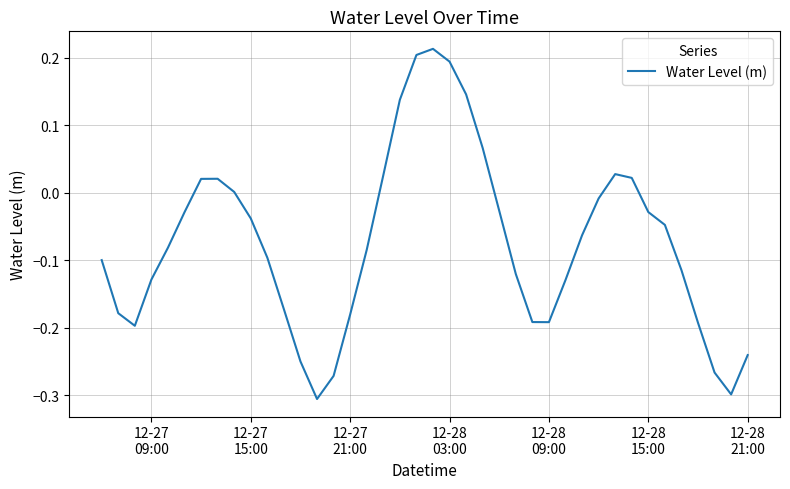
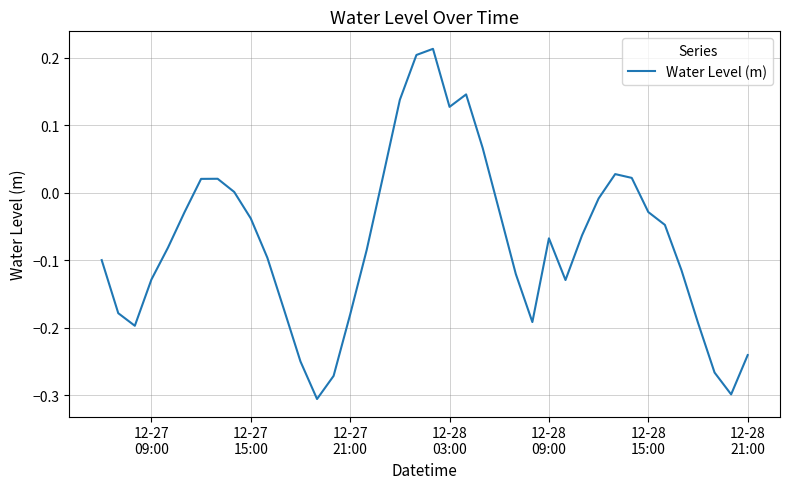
  {
    "12-27 09:00": -0.13,
    "12-27 15:00": -0.04,
    "12-27 21:00": -0.18,
-   "12-28 03:00": 0.19,
-   "12-28 09:00": -0.19,
+   "12-28 03:00": 0.13,
+   "12-28 09:00": -0.07,
    "12-28 15:00": -0.03,
    "12-28 21:00": -0.24
  }
